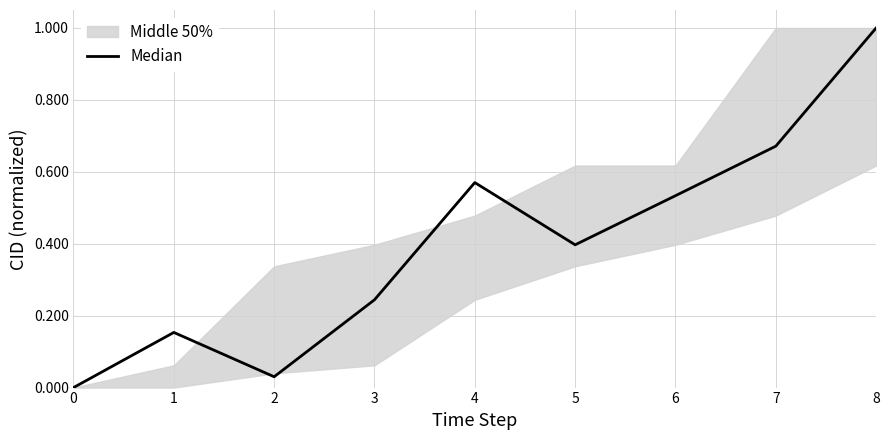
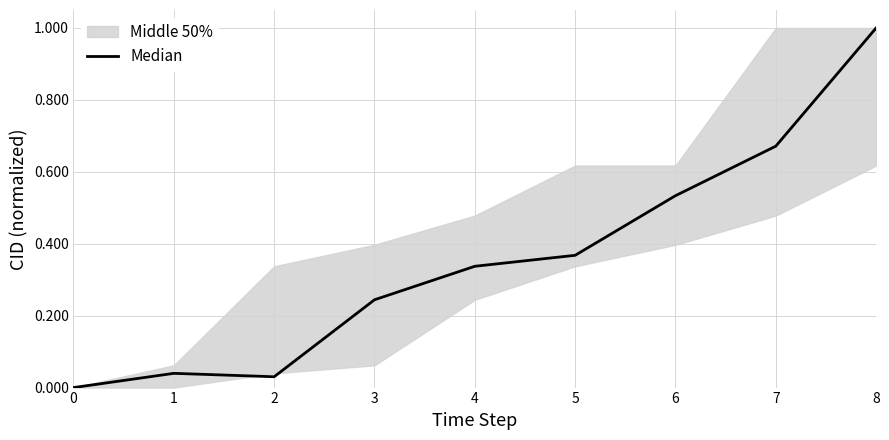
  {
    "Median": {
-     "1": 0.15,
+     "1": 0.04,
      "2": 0.03,
      "3": 0.24,
-     "4": 0.57,
-     "5": 0.40,
+     "4": 0.34,
+     "5": 0.37,
      "6": 0.53,
      "7": 0.67
    }
  }
